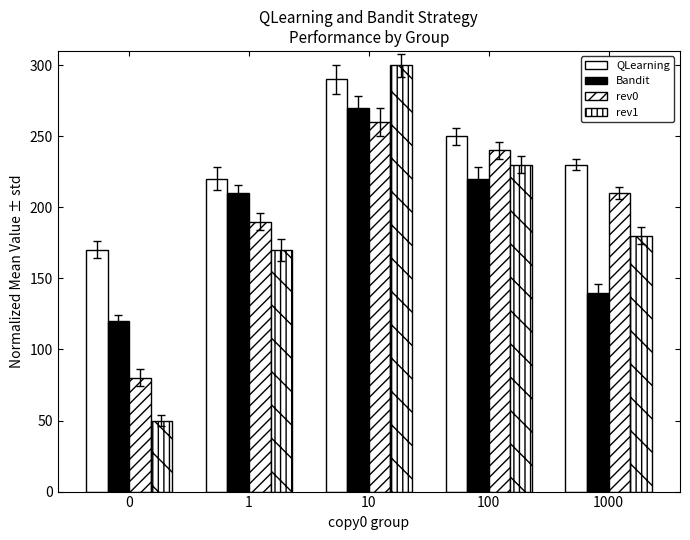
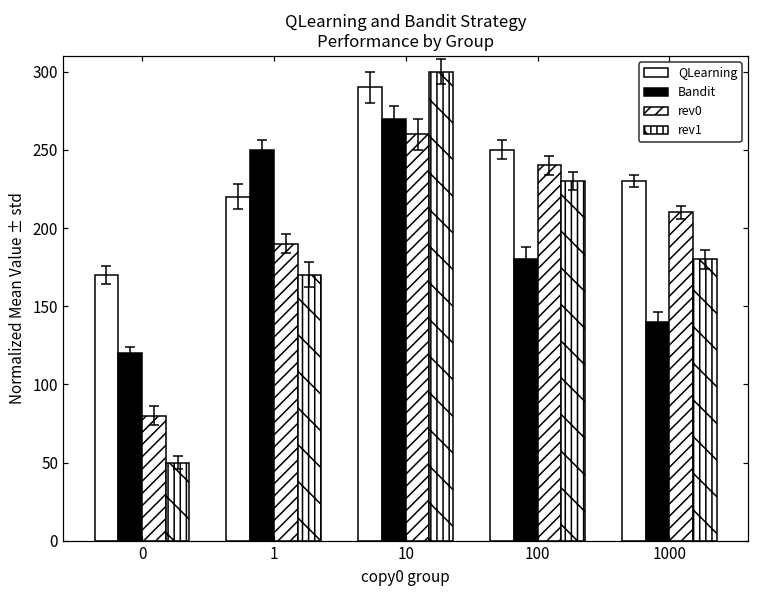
  {
    "Bandit": {
      "0": 120,
-     "1": 210,
+     "1": 250,
      "10": 270,
-     "100": 220,
+     "100": 180,
      "1000": 140
    }
  }
